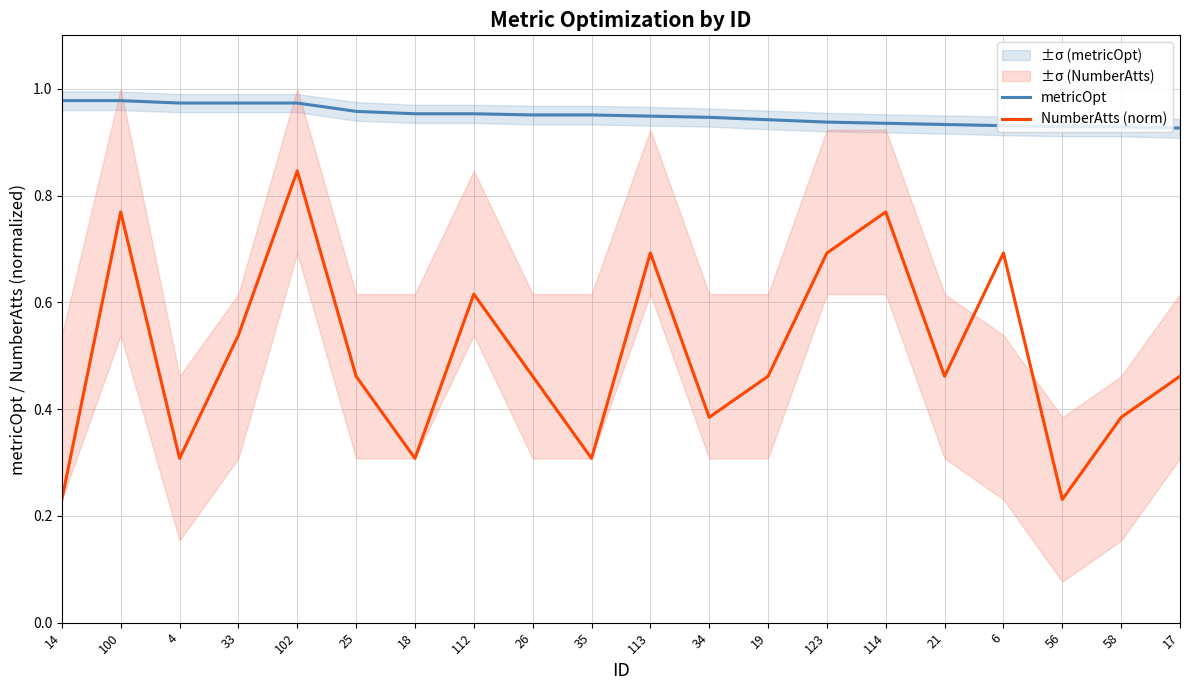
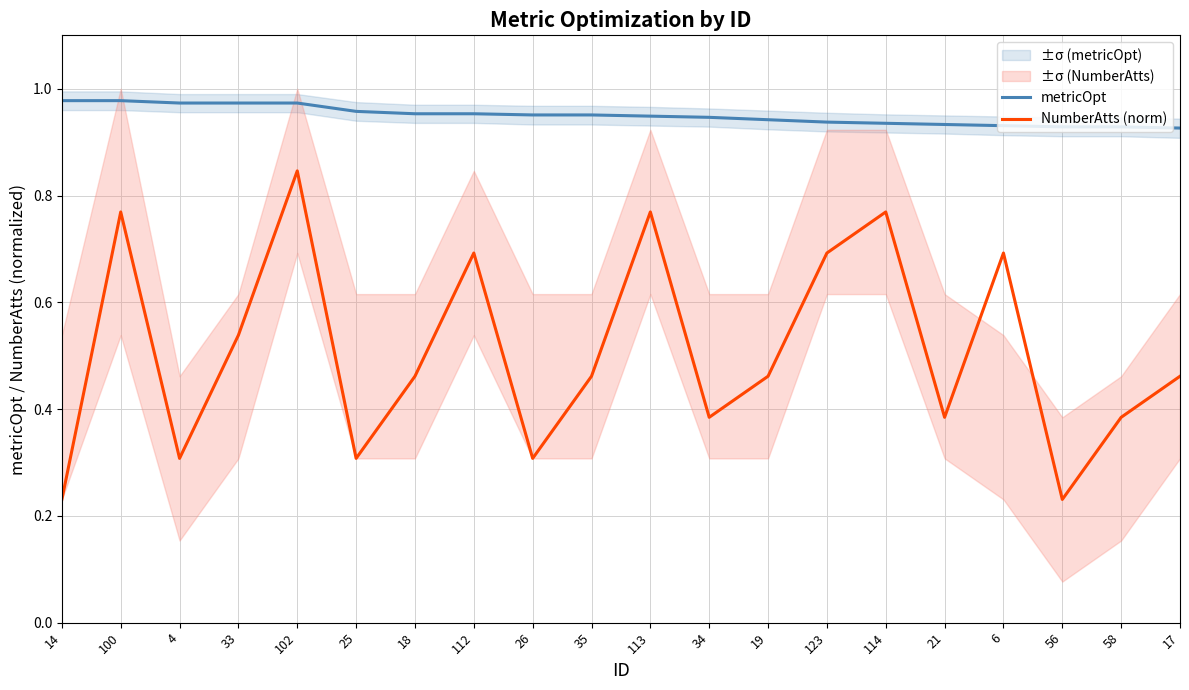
  {
    "NumberAtts (norm)": {
      "14": 0.23,
      "100": 0.77,
      "4": 0.31,
      "33": 0.54,
      "102": 0.85,
-     "25": 0.46,
-     "18": 0.31,
-     "112": 0.62,
-     "26": 0.46,
-     "35": 0.31,
-     "113": 0.69,
+     "25": 0.31,
+     "18": 0.46,
+     "112": 0.69,
+     "26": 0.31,
+     "35": 0.46,
+     "113": 0.77,
      "34": 0.38,
      "19": 0.46,
      "123": 0.69,
      "114": 0.77,
-     "21": 0.46,
+     "21": 0.38,
      "6": 0.69,
      "56": 0.23,
      "58": 0.38,
      "17": 0.46
    }
  }
